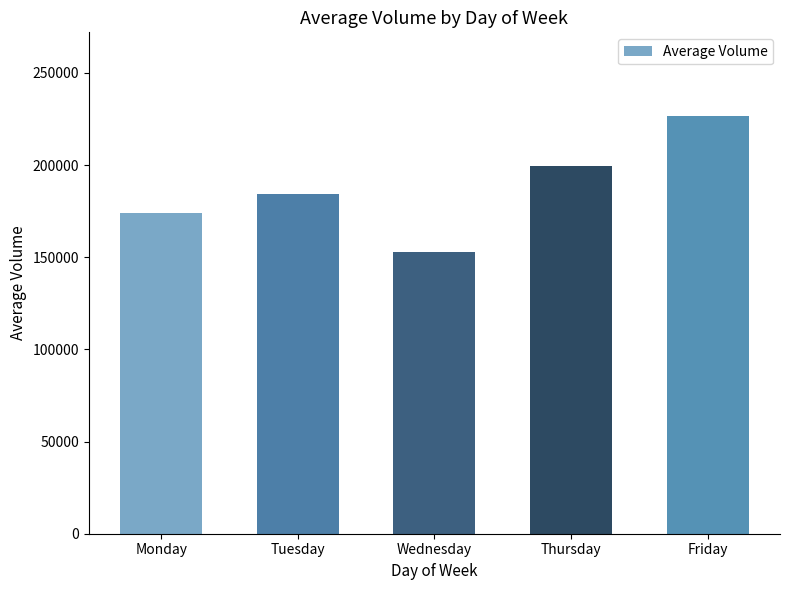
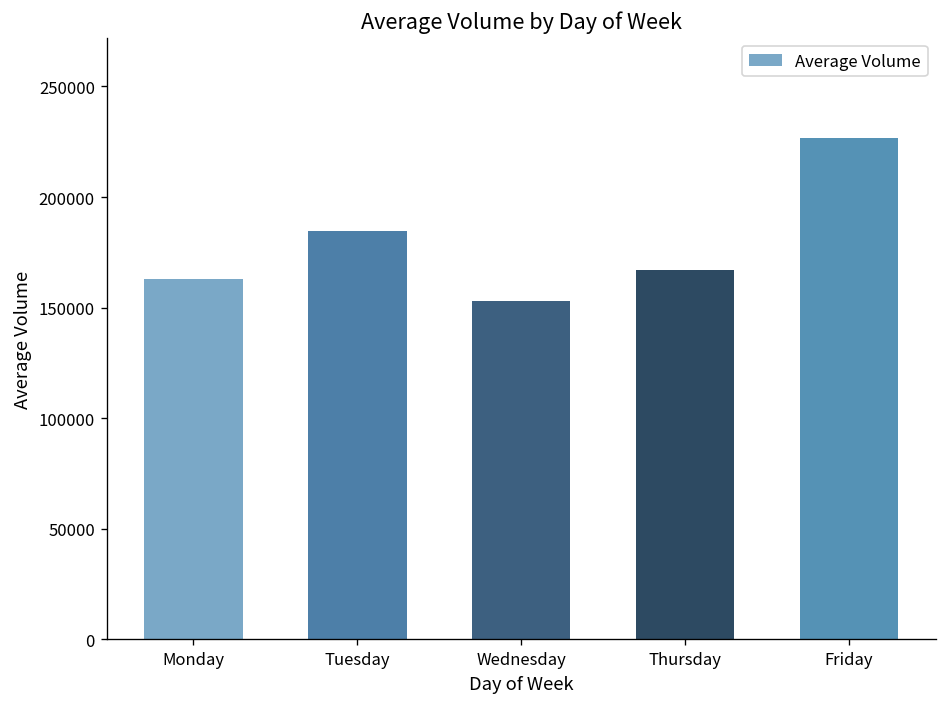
  {
-   "Monday": 174000,
+   "Monday": 163000,
    "Tuesday": 184000,
    "Wednesday": 153000,
-   "Thursday": 200000,
+   "Thursday": 167000,
    "Friday": 227000
  }
